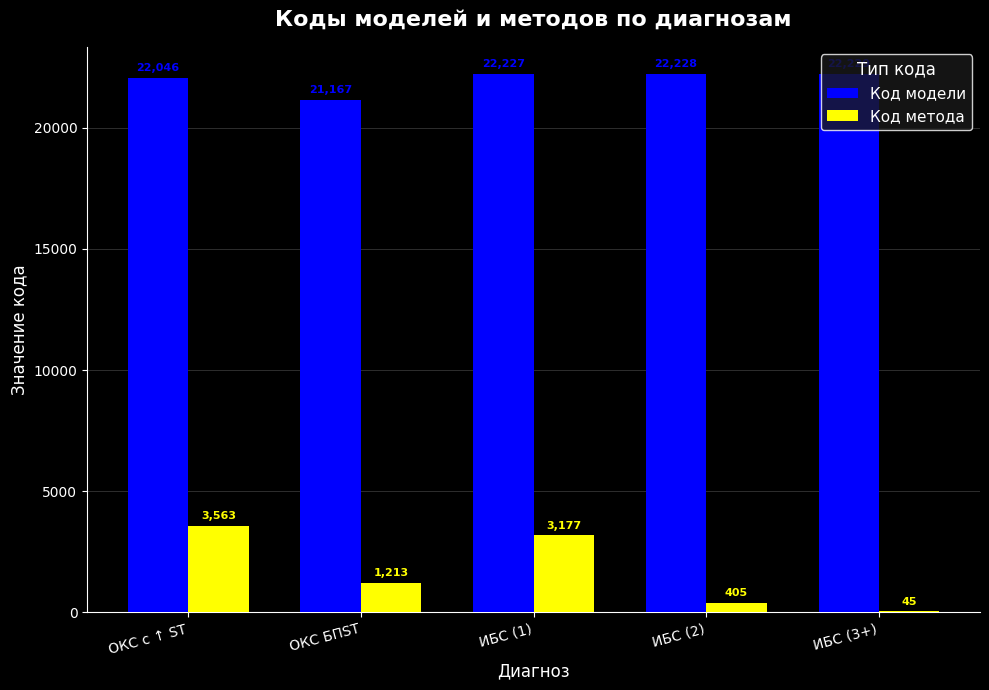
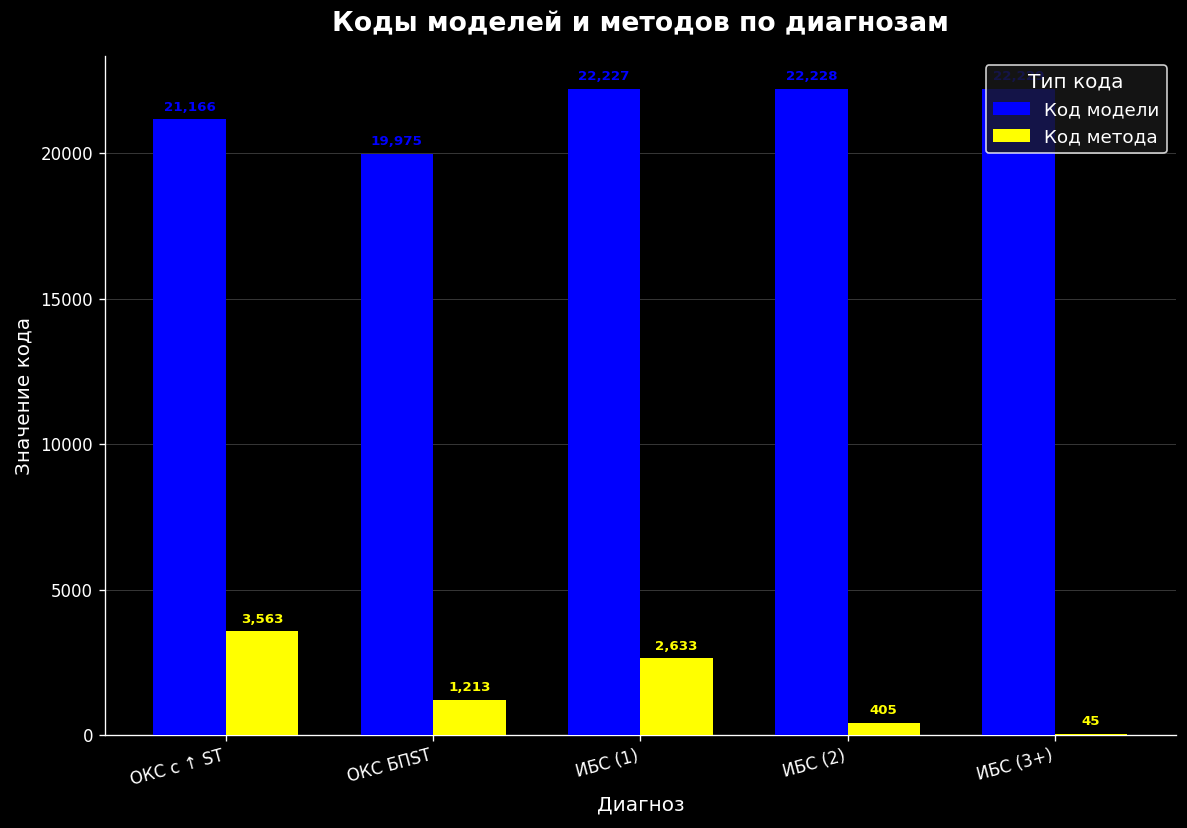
  {
    "Код модели": {
-     "ОКС с ↑ ST": "22,046",
-     "ОКС БПST": "21,167",
+     "ОКС с ↑ ST": "21,166",
+     "ОКС БПST": "19,975",
      "ИБС (1)": "22,227",
      "ИБС (2)": "22,228"
    },
    "Код метода": {
      "ОКС с ↑ ST": "3,563",
      "ОКС БПST": "1,213",
-     "ИБС (1)": "3,177",
+     "ИБС (1)": "2,633",
      "ИБС (2)": "405",
      "ИБС (3+)": "45"
    }
  }
